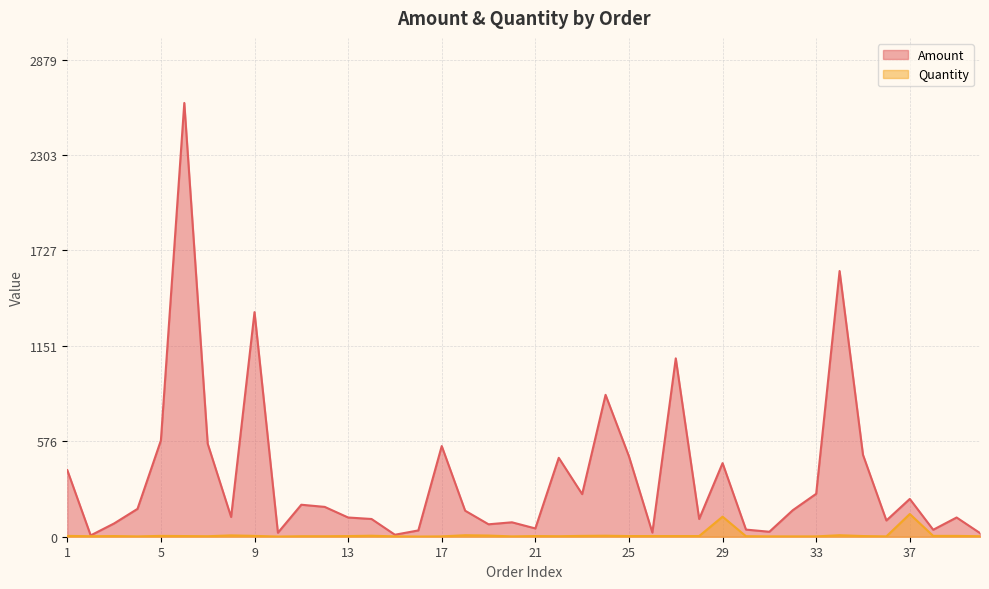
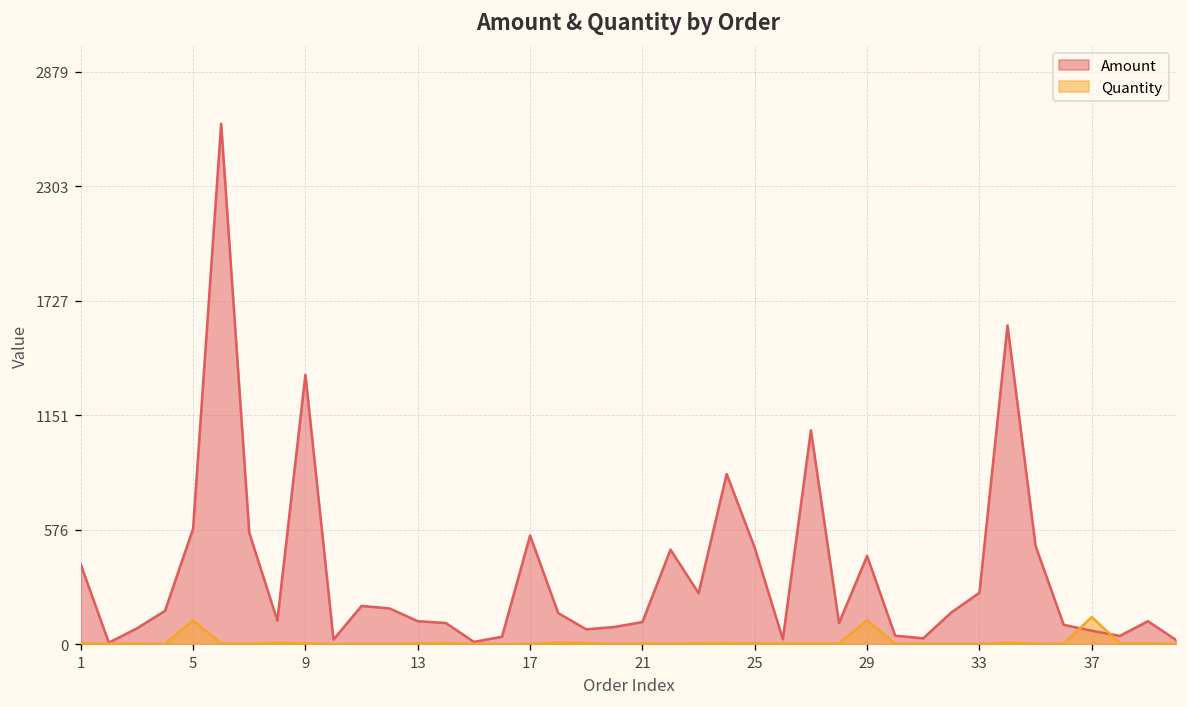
  {
    "Amount": {
      "1": 400,
      "5": 580,
      "9": 1360,
      "13": 120,
      "17": 550,
-     "21": 50,
+     "21": 110,
      "25": 490,
      "29": 440,
      "33": 260,
-     "37": 230
+     "37": 70
    },
    "Quantity": {
      "1": 10,
-     "5": 10,
+     "5": 120,
      "9": 10,
      "13": 0,
      "17": 0,
      "21": 0,
      "25": 0,
      "29": 120,
      "33": 0,
      "37": 140
    }
  }
